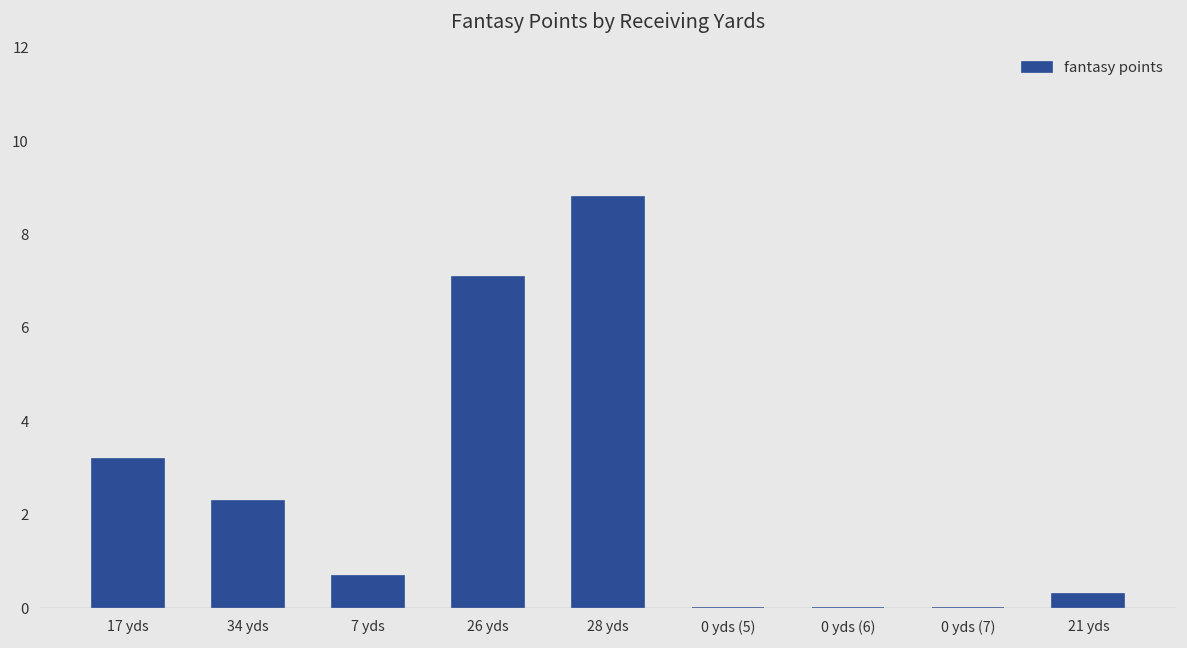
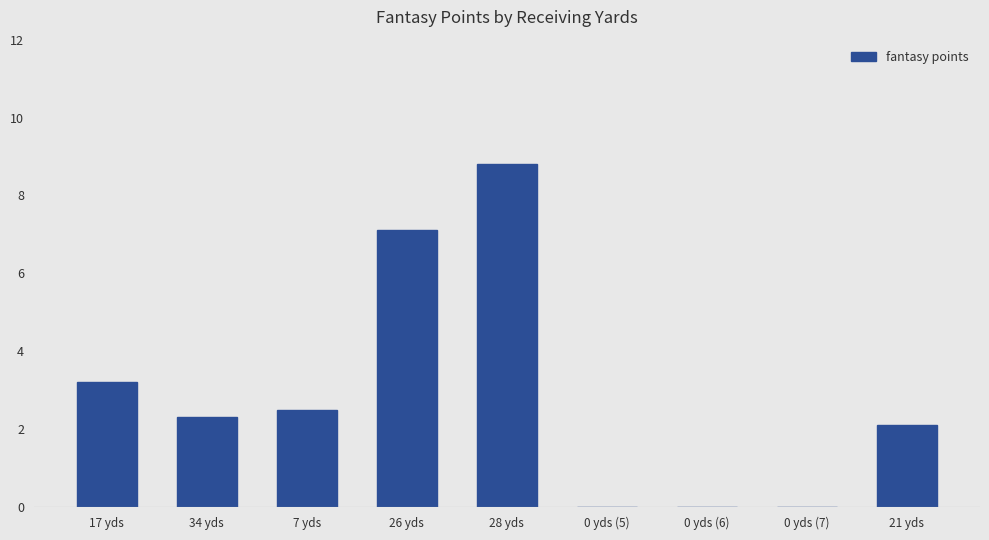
  {
    "17 yds": 3.2,
    "34 yds": 2.3,
-   "7 yds": 0.7,
+   "7 yds": 2.5,
    "26 yds": 7.1,
    "28 yds": 8.8,
    "0 yds (5)": 0.0,
    "0 yds (6)": 0.0,
    "0 yds (7)": 0.0,
-   "21 yds": 0.3
+   "21 yds": 2.1
  }
